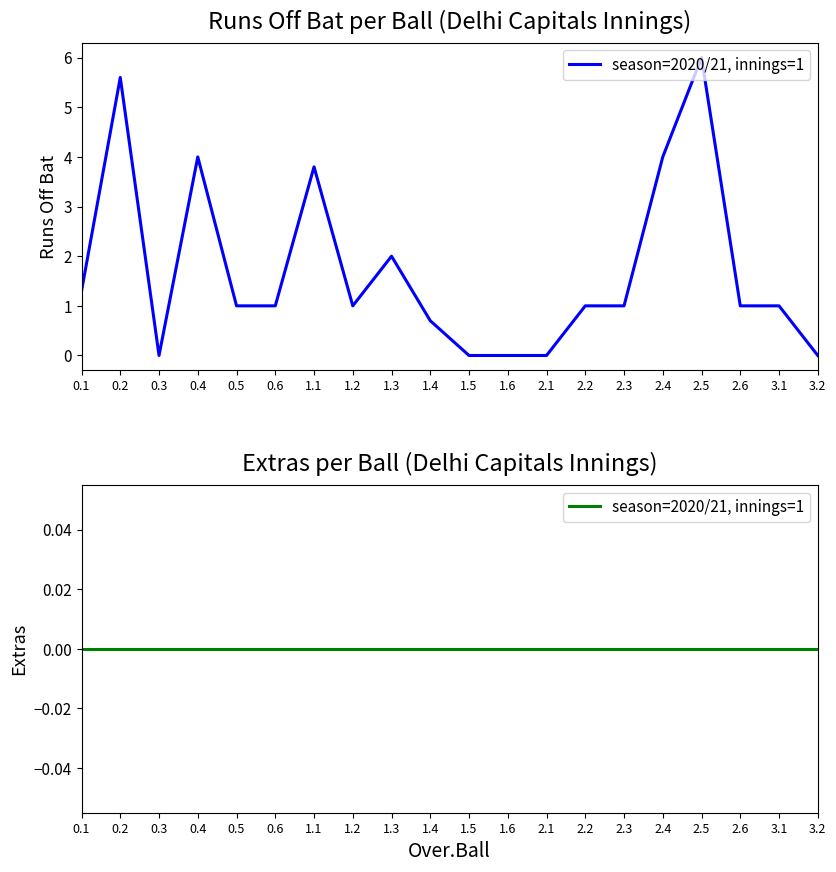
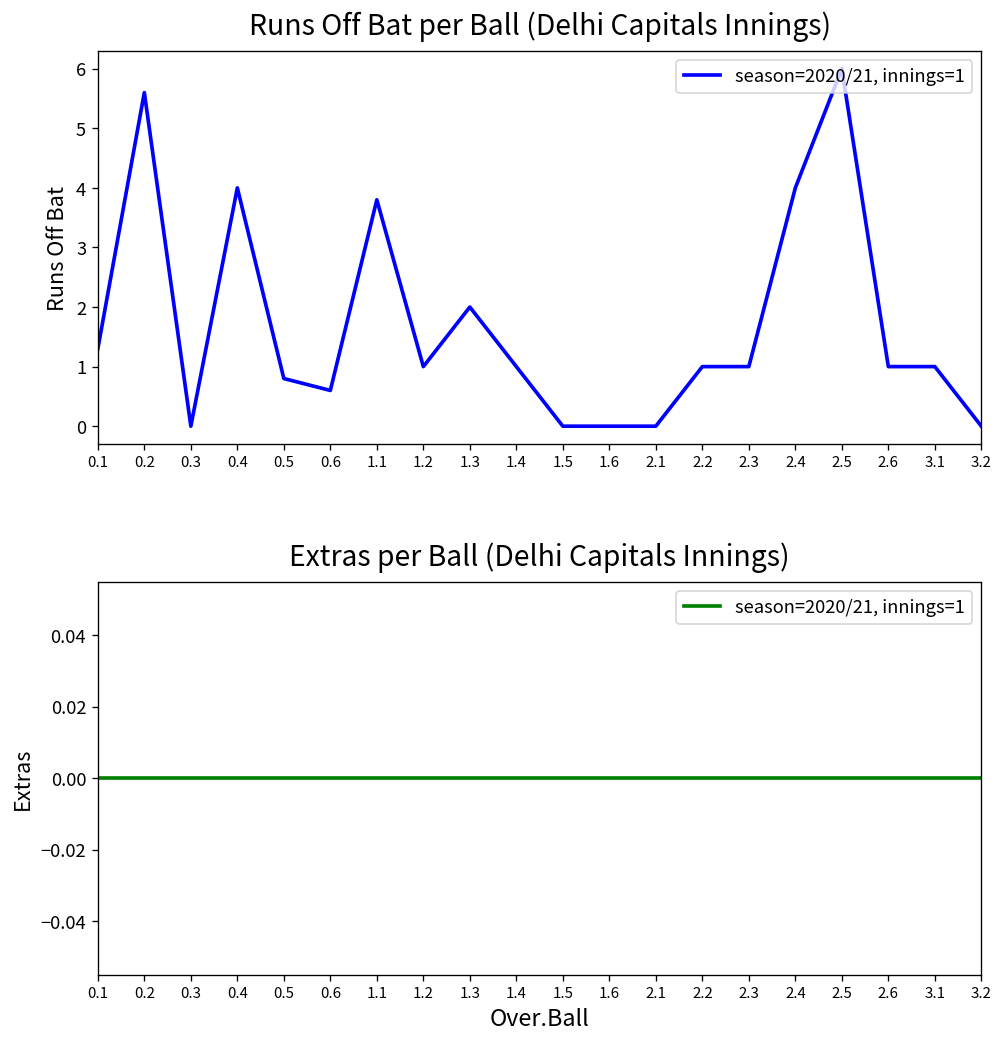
  {
    "Runs Off Bat per Ball (Delhi Capitals Innings)": {
      "0.1": 1.3,
      "0.2": 5.6,
      "0.3": 0.0,
      "0.4": 4.0,
-     "0.5": 1.0,
-     "0.6": 1.0,
+     "0.5": 0.8,
+     "0.6": 0.6,
      "1.1": 3.8,
      "1.2": 1.0,
      "1.3": 2.0,
-     "1.4": 0.7,
+     "1.4": 1.0,
      "1.5": 0.0,
      "1.6": 0.0,
      "2.1": 0.0,
      "2.2": 1.0,
      "2.3": 1.0,
      "2.4": 4.0,
      "2.6": 1.0,
      "3.1": 1.0,
      "3.2": 0.0
    },
    "Extras per Ball (Delhi Capitals Innings)": {
      "0.1": 0.000,
      "0.2": 0.000,
      "0.3": 0.000,
      "0.4": 0.000,
      "0.5": 0.000,
      "0.6": 0.000,
      "1.1": 0.000,
      "1.2": 0.000,
      "1.3": 0.000,
      "1.4": 0.000,
      "1.5": 0.000,
      "1.6": 0.000,
      "2.1": 0.000,
      "2.2": 0.000,
      "2.3": 0.000,
      "2.4": 0.000,
      "2.5": 0.000,
      "2.6": 0.000,
      "3.1": 0.000,
      "3.2": 0.000
    }
  }
